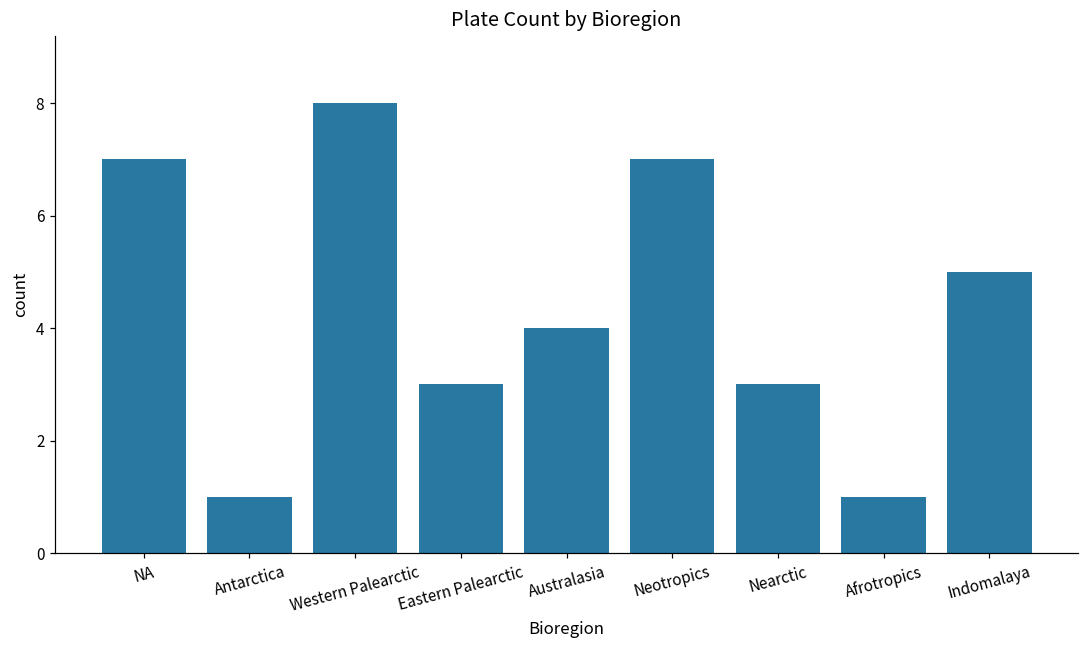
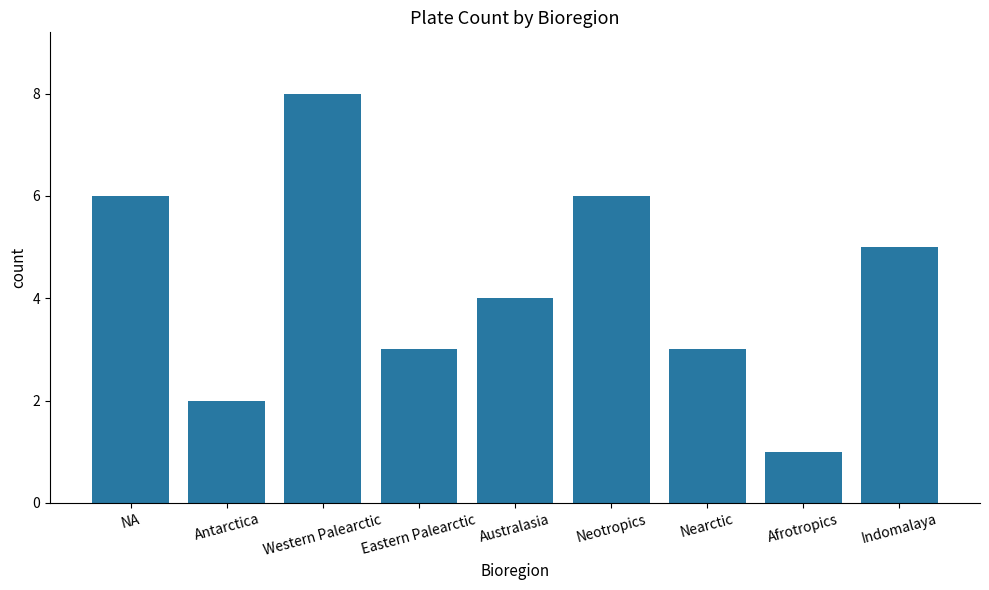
  {
-   "NA": 7,
-   "Antarctica": 1,
+   "NA": 6,
+   "Antarctica": 2,
    "Western Palearctic": 8,
    "Eastern Palearctic": 3,
    "Australasia": 4,
-   "Neotropics": 7,
+   "Neotropics": 6,
    "Nearctic": 3,
    "Afrotropics": 1,
    "Indomalaya": 5
  }
